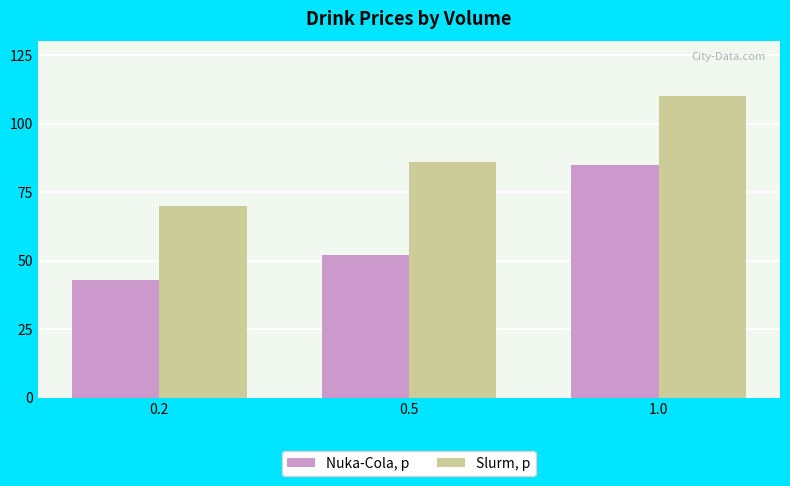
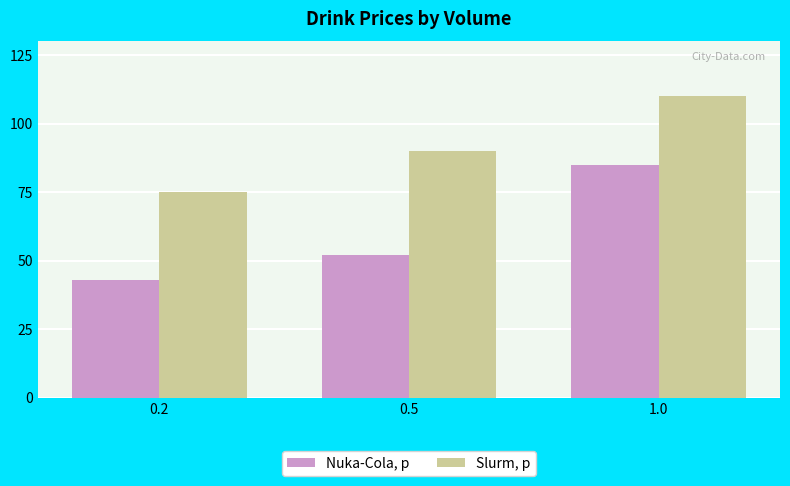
  {
    "Nuka-Cola, р": {
      "0.2": 43,
      "0.5": 52,
      "1.0": 85
    },
    "Slurm, р": {
-     "0.2": 70,
-     "0.5": 86,
+     "0.2": 75,
+     "0.5": 90,
      "1.0": 110
    }
  }
